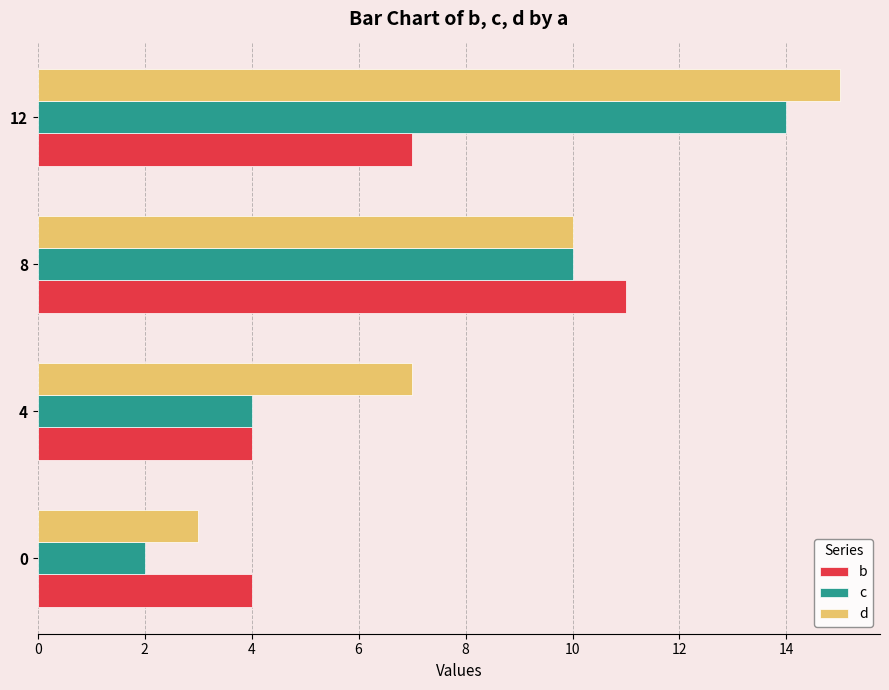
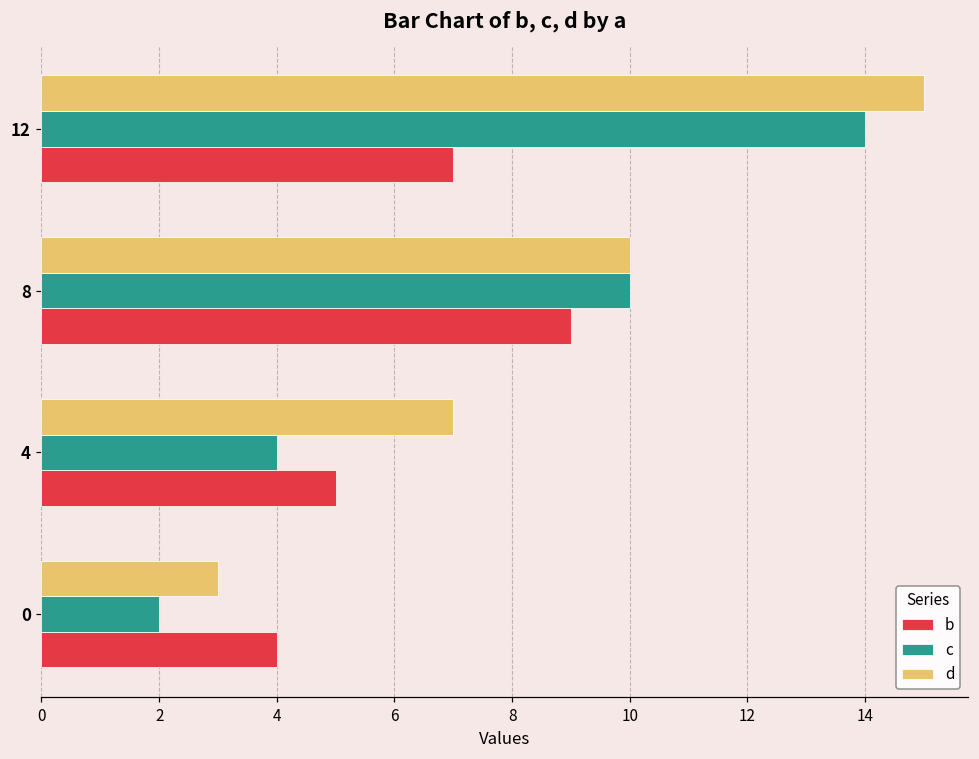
  {
    "b": {
      "12": 7,
-     "8": 11,
-     "4": 4,
+     "8": 9,
+     "4": 5,
      "0": 4
    },
    "c": {
      "12": 14,
      "8": 10,
      "4": 4,
      "0": 2
    },
    "d": {
      "12": 15,
      "8": 10,
      "4": 7,
      "0": 3
    }
  }
